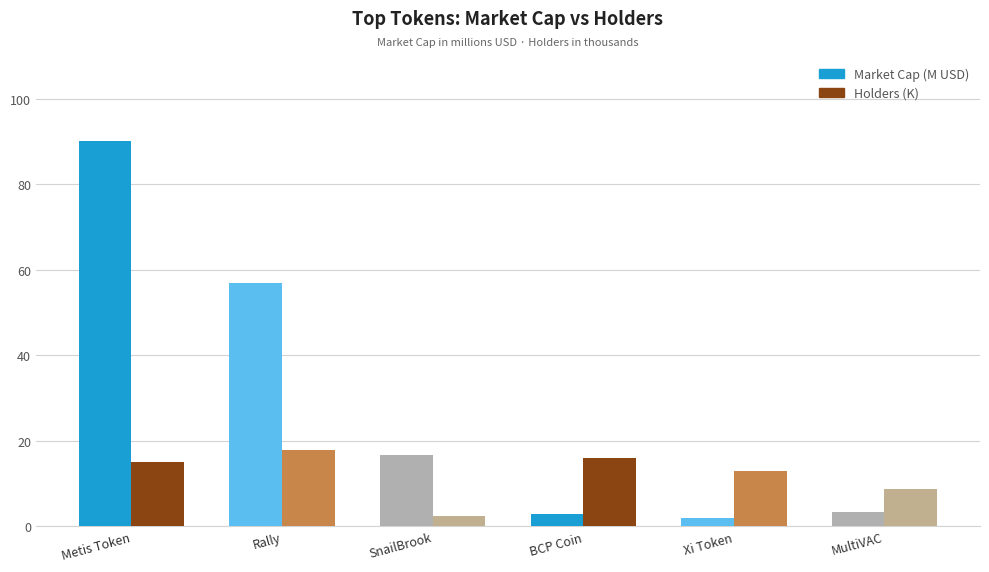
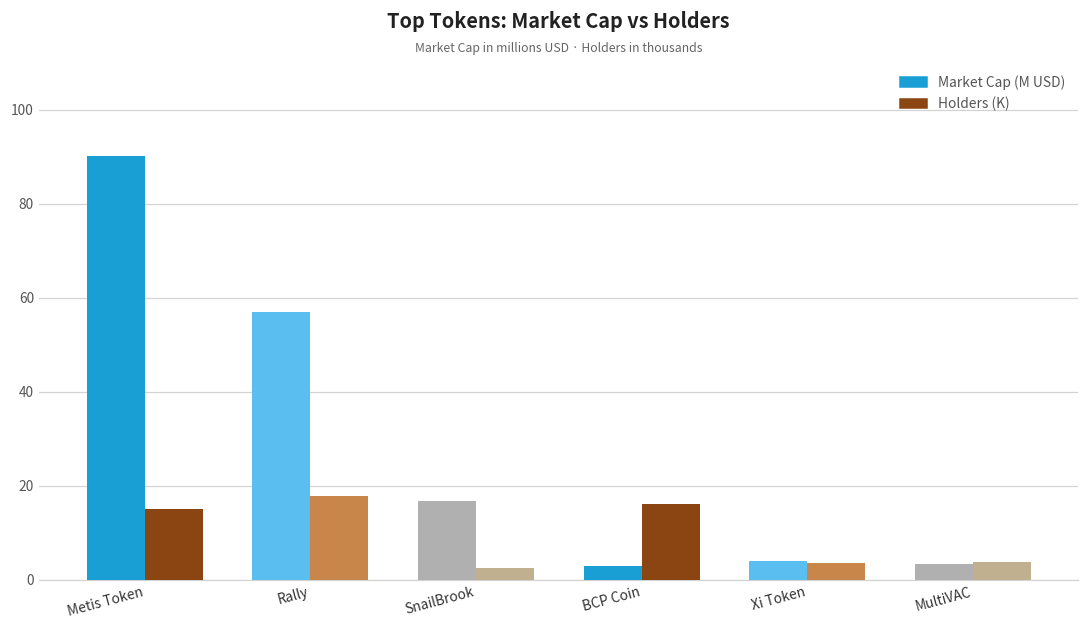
  {
    "Market Cap (M USD)": {
      "Metis Token": 90,
      "Rally": 57,
      "SnailBrook": 17,
      "BCP Coin": 3,
-     "Xi Token": 2,
+     "Xi Token": 4,
      "MultiVAC": 3
    },
    "Holders (K)": {
      "Metis Token": 15,
      "Rally": 18,
      "SnailBrook": 2,
      "BCP Coin": 16,
-     "Xi Token": 13,
-     "MultiVAC": 9
+     "Xi Token": 4,
+     "MultiVAC": 4
    }
  }
